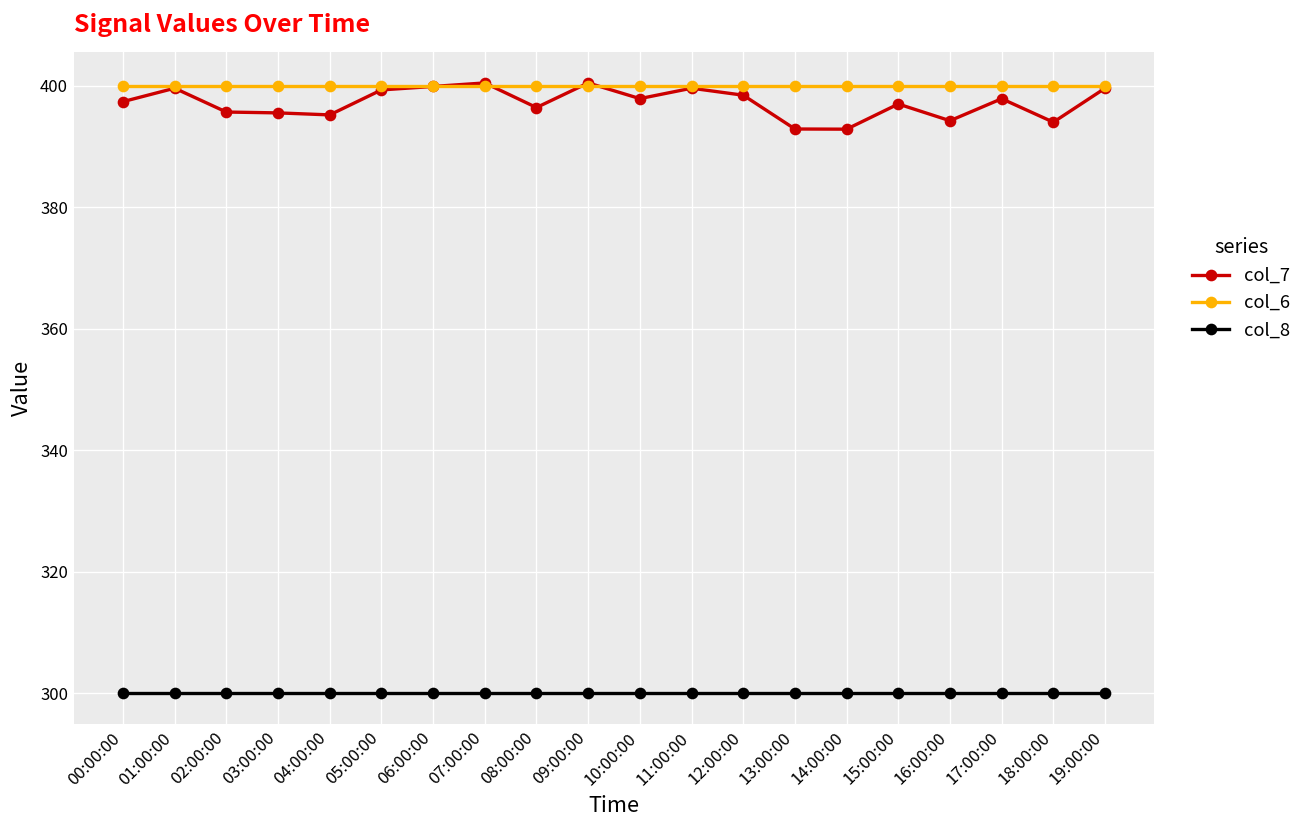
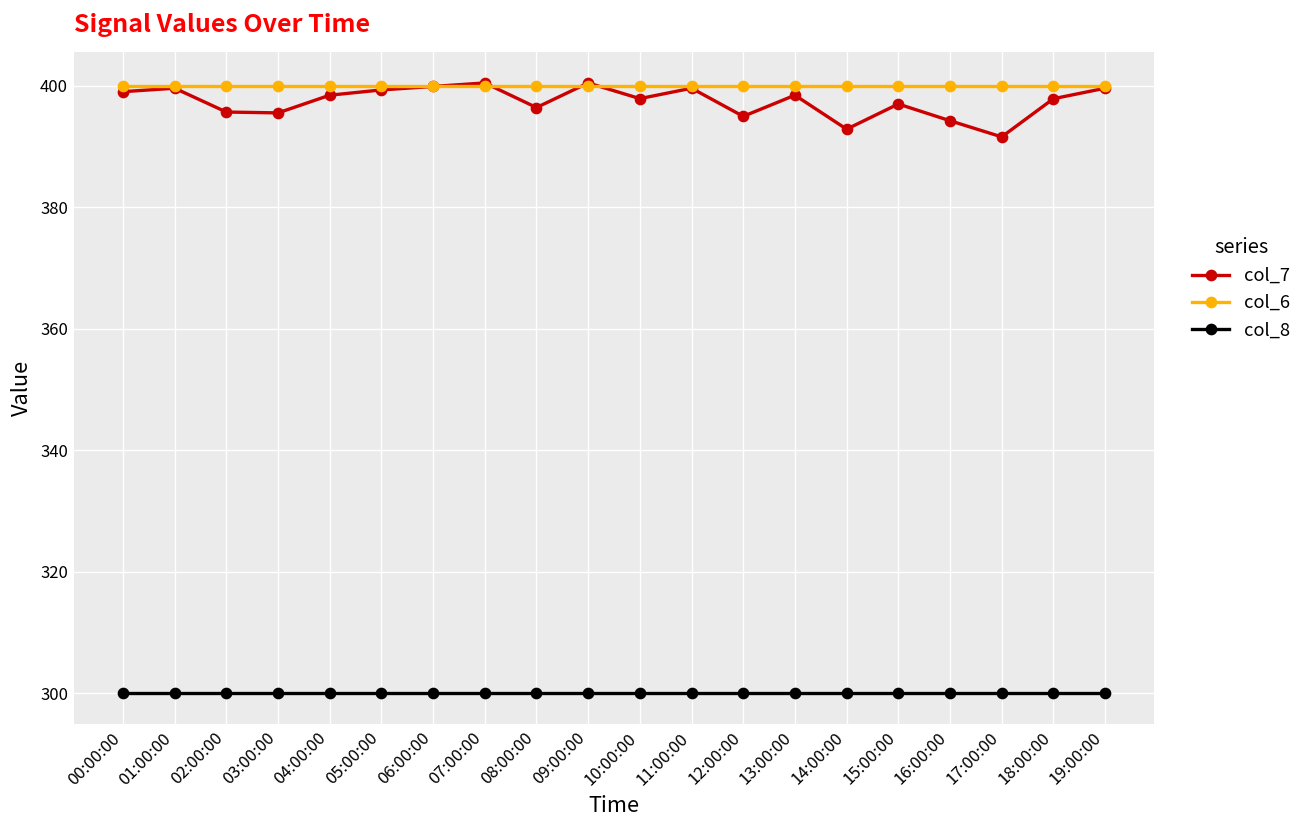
  {
    "col_7": {
-     "00:00:00": 397,
+     "00:00:00": 399,
      "02:00:00": 396,
      "03:00:00": 396,
-     "04:00:00": 395,
+     "04:00:00": 398,
      "05:00:00": 399,
      "08:00:00": 396,
      "10:00:00": 398,
-     "12:00:00": 398,
-     "13:00:00": 393,
+     "12:00:00": 395,
+     "13:00:00": 398,
      "14:00:00": 393,
      "15:00:00": 397,
      "16:00:00": 394,
-     "17:00:00": 398,
-     "18:00:00": 394
+     "17:00:00": 392,
+     "18:00:00": 398
    },
    "col_6": {
      "00:00:00": 400,
      "02:00:00": 400,
      "03:00:00": 400,
      "04:00:00": 400,
      "05:00:00": 400,
      "08:00:00": 400,
      "10:00:00": 400,
      "12:00:00": 400,
      "13:00:00": 400,
      "14:00:00": 400,
      "15:00:00": 400,
      "16:00:00": 400,
      "17:00:00": 400,
      "18:00:00": 400
    },
    "col_8": {
      "00:00:00": 300,
      "01:00:00": 300,
      "02:00:00": 300,
      "03:00:00": 300,
      "04:00:00": 300,
      "05:00:00": 300,
      "06:00:00": 300,
      "07:00:00": 300,
      "08:00:00": 300,
      "09:00:00": 300,
      "10:00:00": 300,
      "11:00:00": 300,
      "12:00:00": 300,
      "13:00:00": 300,
      "14:00:00": 300,
      "15:00:00": 300,
      "16:00:00": 300,
      "17:00:00": 300,
      "18:00:00": 300,
      "19:00:00": 300
    }
  }
